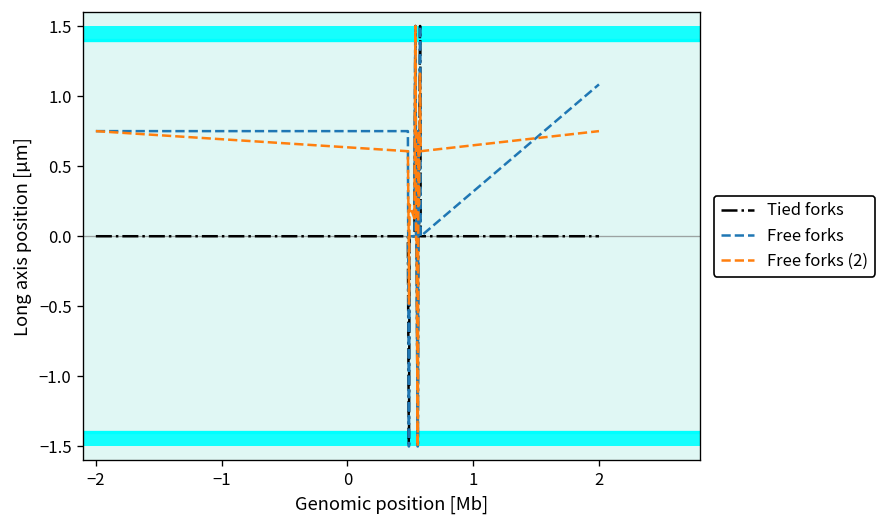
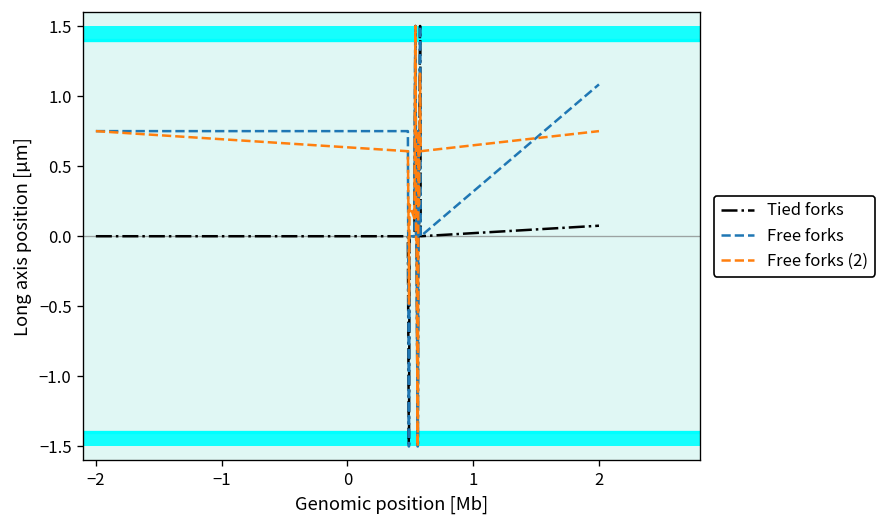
  {
    "Tied forks": {
      "−2": 0.00,
-     "2": 0.00
+     "2": 0.08
    },
    "Free forks": {
      "2": 1.08
    },
    "Free forks (2)": {
      "2": 0.75
    }
  }
